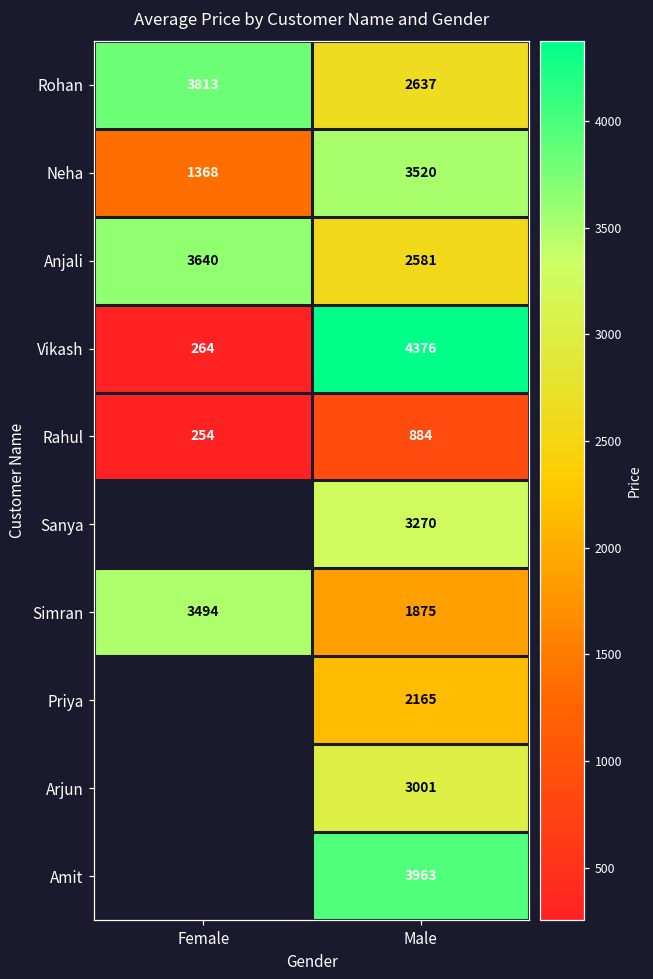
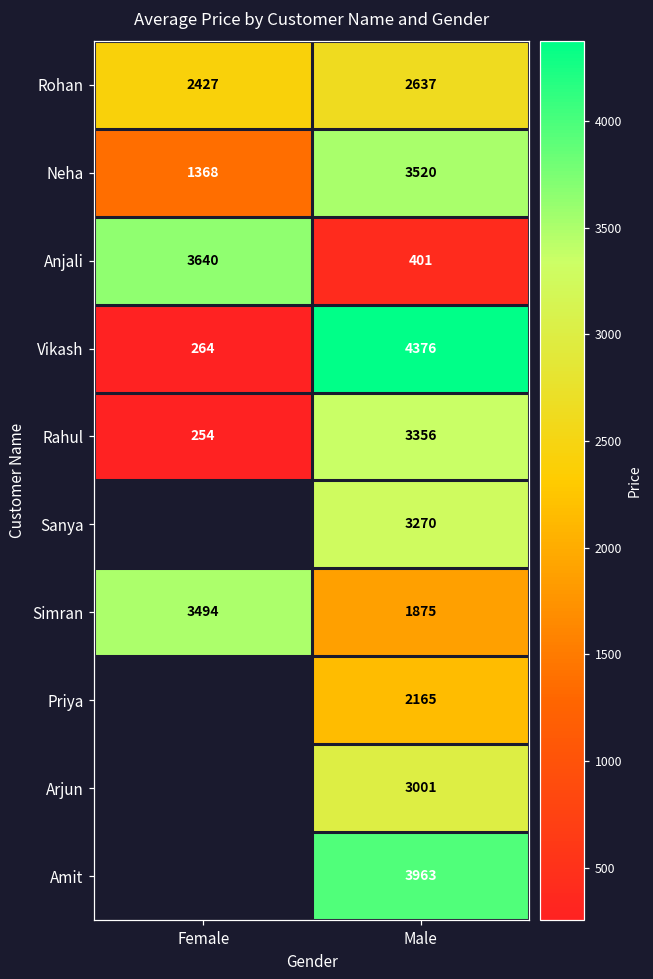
  {
    "Rohan": {
-     "Female": 3813,
+     "Female": 2427,
      "Male": 2637
    },
    "Neha": {
      "Female": 1368,
      "Male": 3520
    },
    "Anjali": {
      "Female": 3640,
-     "Male": 2581
+     "Male": 401
    },
    "Vikash": {
      "Female": 264,
      "Male": 4376
    },
    "Rahul": {
      "Female": 254,
-     "Male": 884
+     "Male": 3356
    },
    "Sanya": {
      "Male": 3270
    },
    "Simran": {
      "Female": 3494,
      "Male": 1875
    },
    "Priya": {
      "Male": 2165
    },
    "Arjun": {
      "Male": 3001
    },
    "Amit": {
      "Male": 3963
    }
  }
